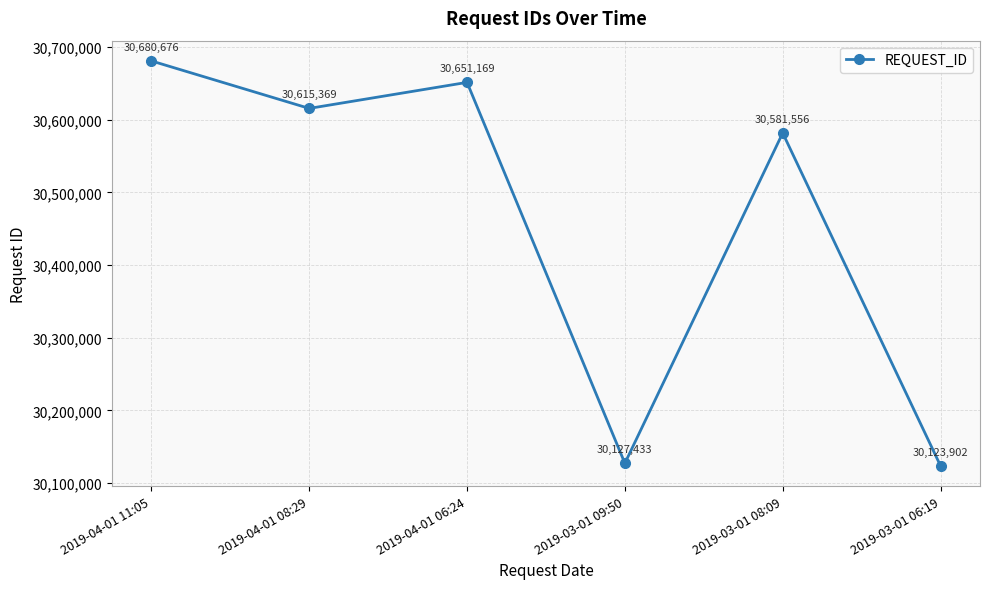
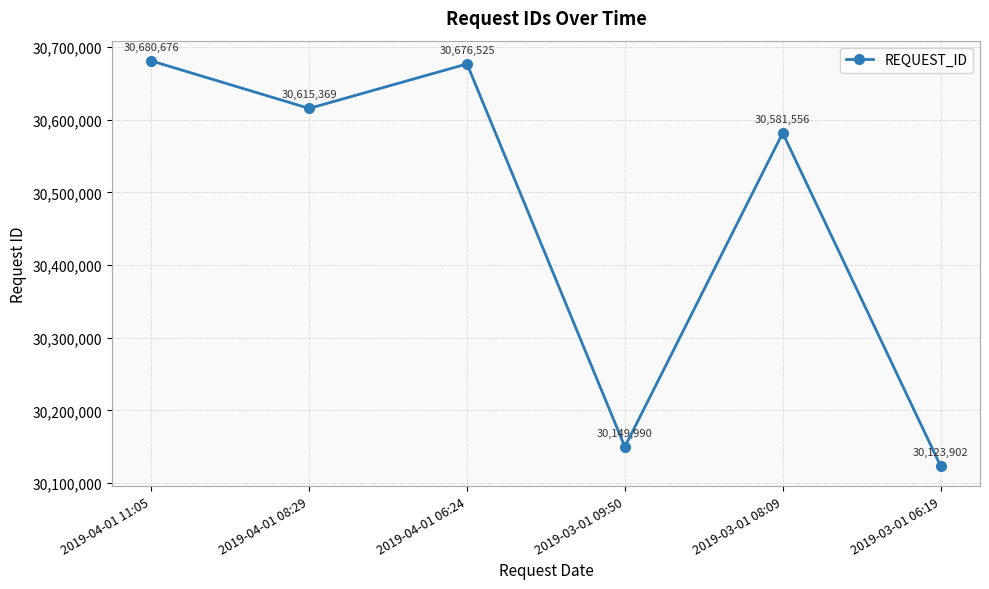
  {
    "2019-04-01 11:05": "30,680,676",
    "2019-04-01 08:29": "30,615,369",
-   "2019-04-01 06:24": "30,651,169",
-   "2019-03-01 09:50": "30,127,433",
+   "2019-04-01 06:24": "30,676,525",
+   "2019-03-01 09:50": "30,149,990",
    "2019-03-01 08:09": "30,581,556",
    "2019-03-01 06:19": "30,123,902"
  }
